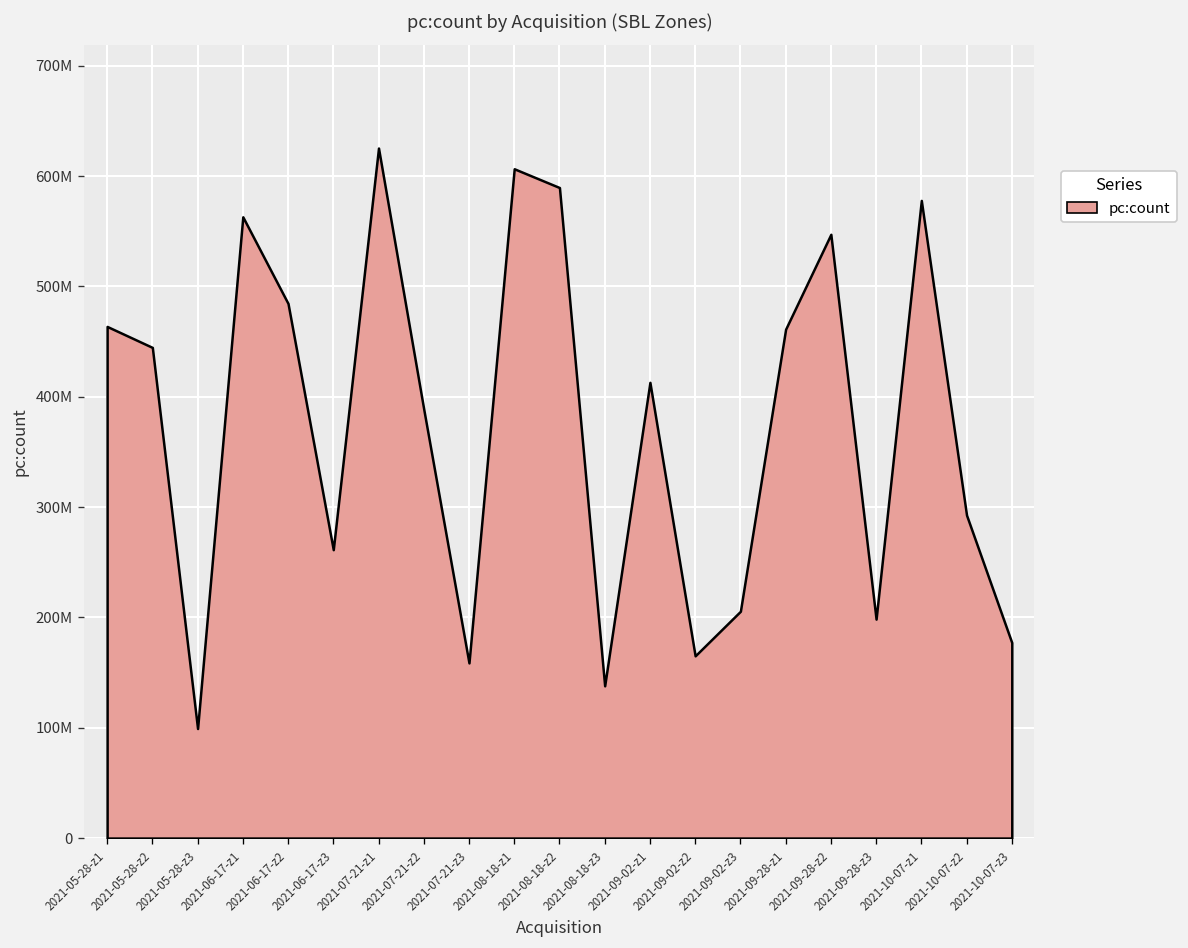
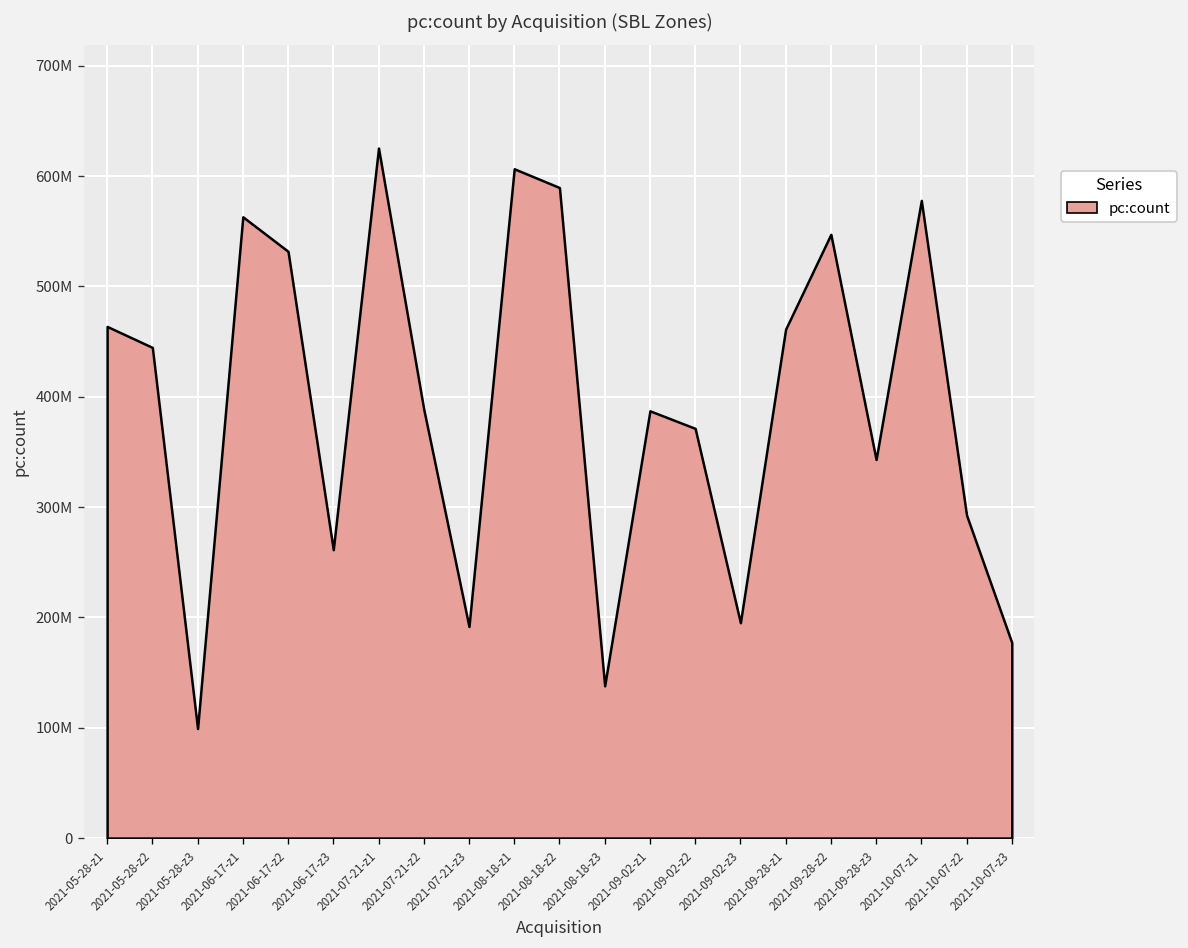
  {
    "2021-05-28-z1": 460000000,
    "2021-05-28-z2": 440000000,
    "2021-05-28-z3": 100000000,
    "2021-06-17-z1": 560000000,
-   "2021-06-17-z2": 480000000,
+   "2021-06-17-z2": 530000000,
    "2021-06-17-z3": 260000000,
    "2021-07-21-z1": 630000000,
    "2021-07-21-z2": 390000000,
-   "2021-07-21-z3": 160000000,
+   "2021-07-21-z3": 190000000,
    "2021-08-18-z1": 610000000,
    "2021-08-18-z2": 590000000,
    "2021-08-18-z3": 140000000,
-   "2021-09-02-z1": 410000000,
-   "2021-09-02-z2": 170000000,
-   "2021-09-02-z3": 210000000,
+   "2021-09-02-z1": 390000000,
+   "2021-09-02-z2": 370000000,
+   "2021-09-02-z3": 200000000,
    "2021-09-28-z1": 460000000,
    "2021-09-28-z2": 550000000,
-   "2021-09-28-z3": 200000000,
+   "2021-09-28-z3": 340000000,
    "2021-10-07-z1": 580000000,
    "2021-10-07-z2": 290000000,
    "2021-10-07-z3": 180000000
  }
